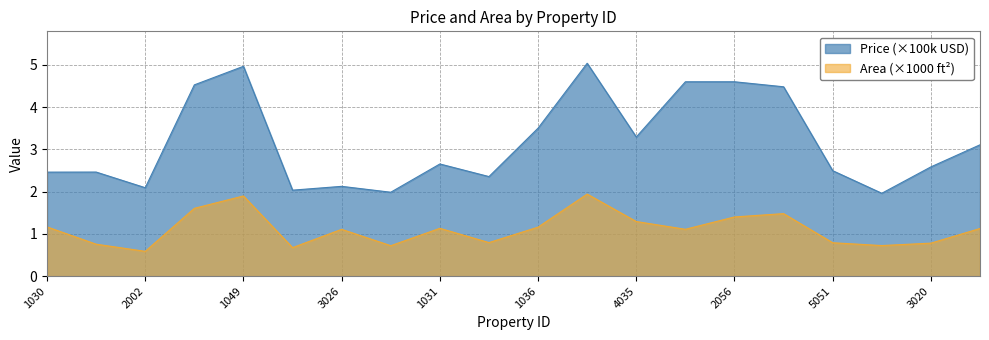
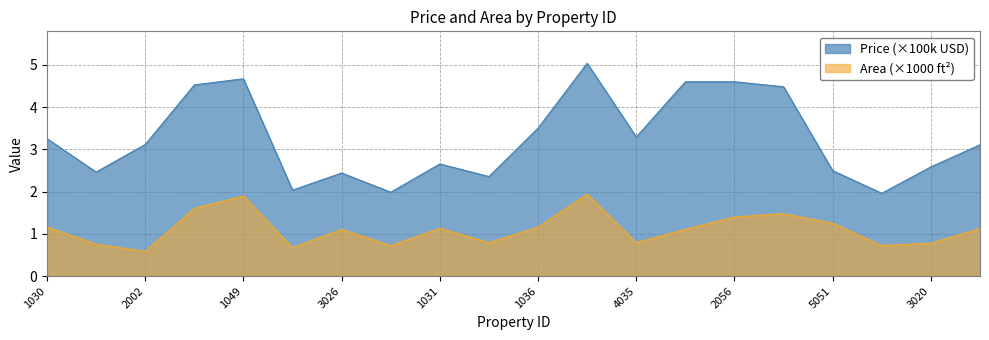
  {
    "Price (×100k USD)": {
-     "1030": 2.5,
-     "2002": 2.1,
-     "1049": 5.0,
-     "3026": 2.1,
+     "1030": 3.3,
+     "2002": 3.1,
+     "1049": 4.7,
+     "3026": 2.4,
      "1031": 2.7,
      "1036": 3.5,
      "4035": 3.3,
      "2056": 4.6,
      "5051": 2.5,
      "3020": 2.6
    },
    "Area (×1000 ft²)": {
      "1030": 1.2,
      "2002": 0.6,
      "1049": 1.9,
      "3026": 1.1,
      "1031": 1.1,
      "1036": 1.2,
-     "4035": 1.3,
+     "4035": 0.8,
      "2056": 1.4,
-     "5051": 0.8,
+     "5051": 1.3,
      "3020": 0.8
    }
  }
